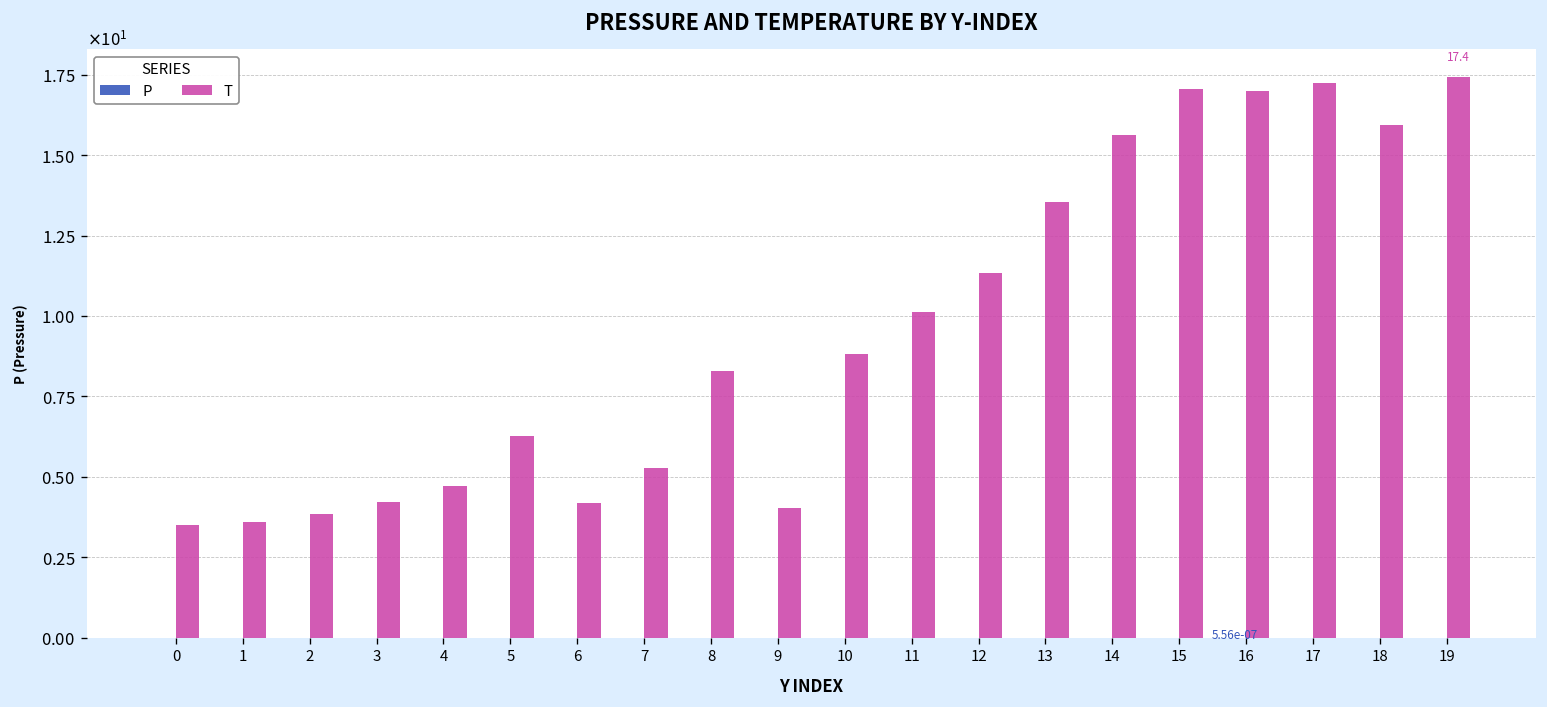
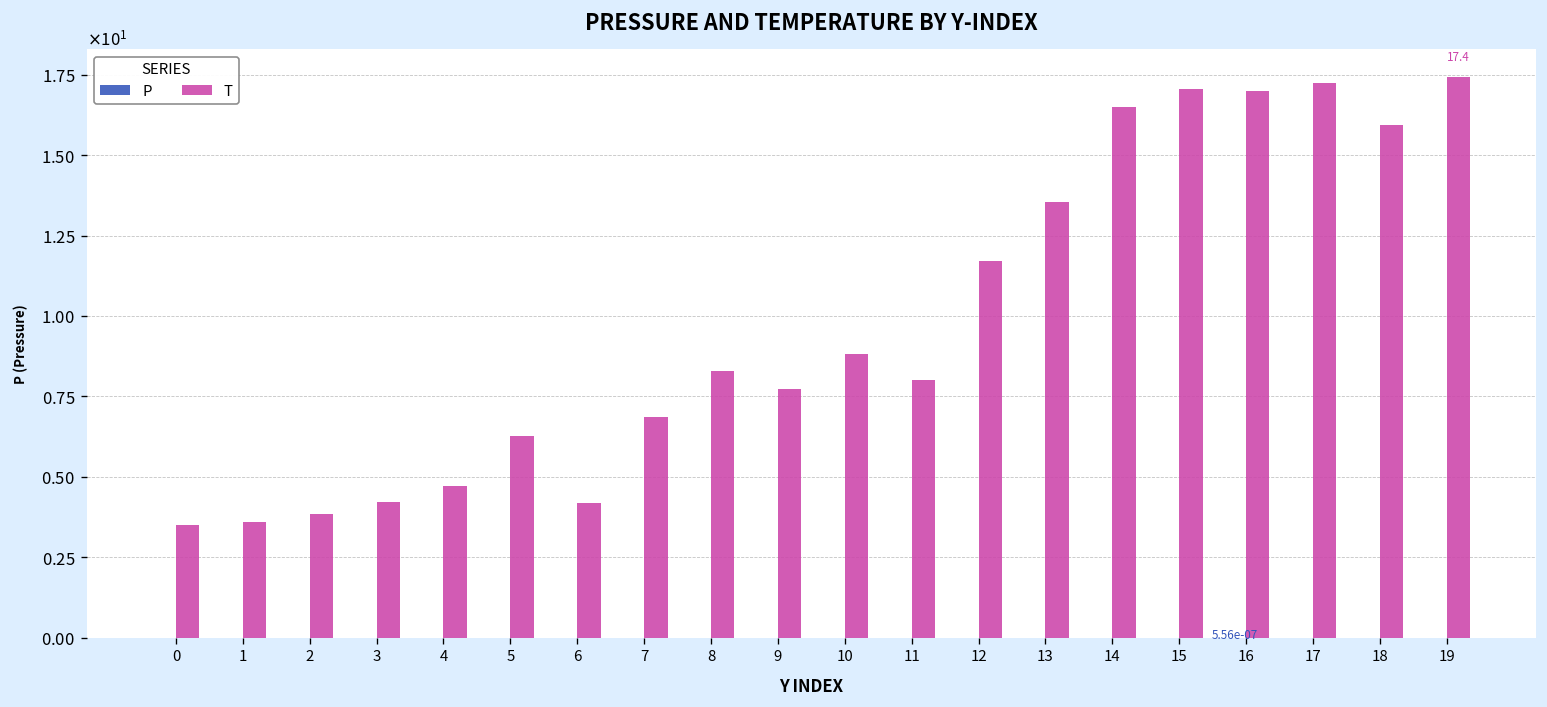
  {
    "P": {
      "16": "5.56e-07"
    },
    "T": {
      "0": "3.5",
      "1": "3.6",
      "2": "3.8",
      "3": "4.2",
      "4": "4.7",
      "5": "6.3",
      "6": "4.2",
-     "7": "5.3",
+     "7": "6.8",
      "8": "8.3",
-     "9": "4.0",
+     "9": "7.7",
      "10": "8.8",
-     "11": "10.1",
-     "12": "11.3",
+     "11": "8.0",
+     "12": "11.7",
      "13": "13.5",
-     "14": "15.6",
+     "14": "16.5",
      "15": "17.1",
      "16": "17.0",
      "17": "17.2",
      "18": "15.9"
    }
  }
